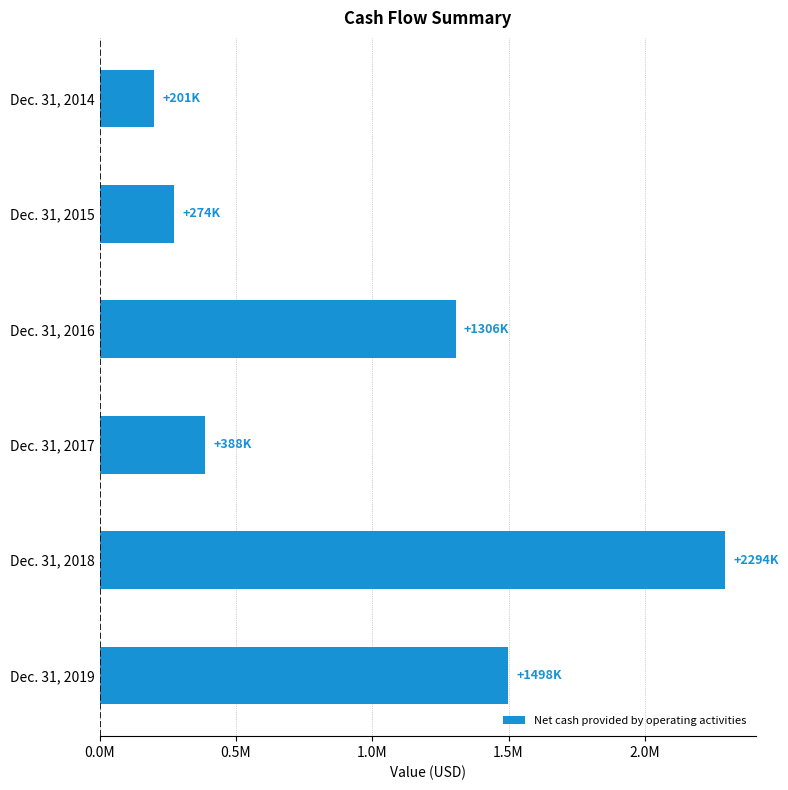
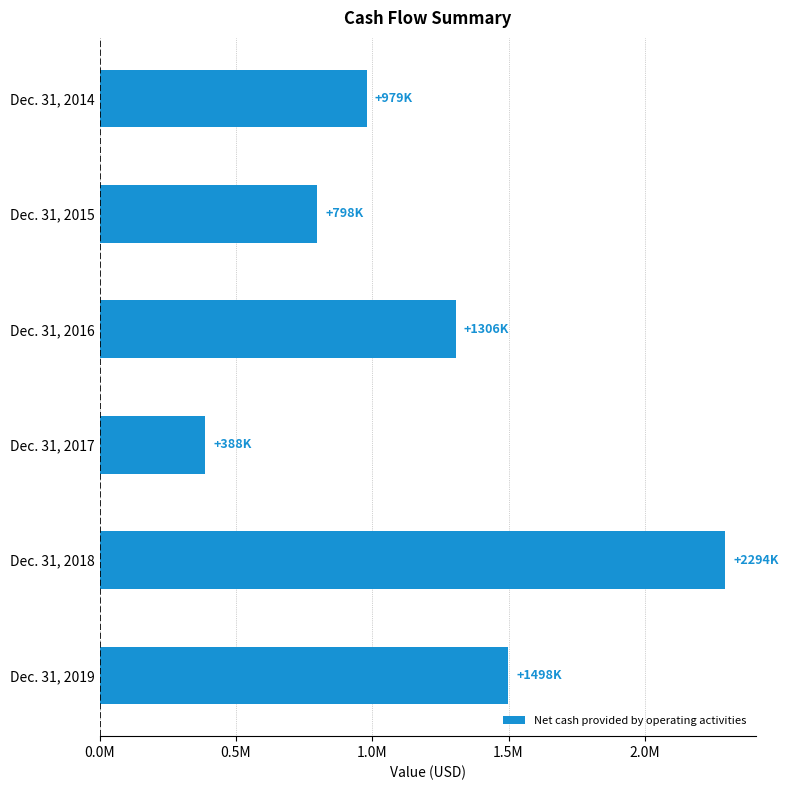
  {
-   "Dec. 31, 2014": "+201K",
-   "Dec. 31, 2015": "+274K",
+   "Dec. 31, 2014": "+979K",
+   "Dec. 31, 2015": "+798K",
    "Dec. 31, 2016": "+1306K",
    "Dec. 31, 2017": "+388K",
    "Dec. 31, 2018": "+2294K",
    "Dec. 31, 2019": "+1498K"
  }
